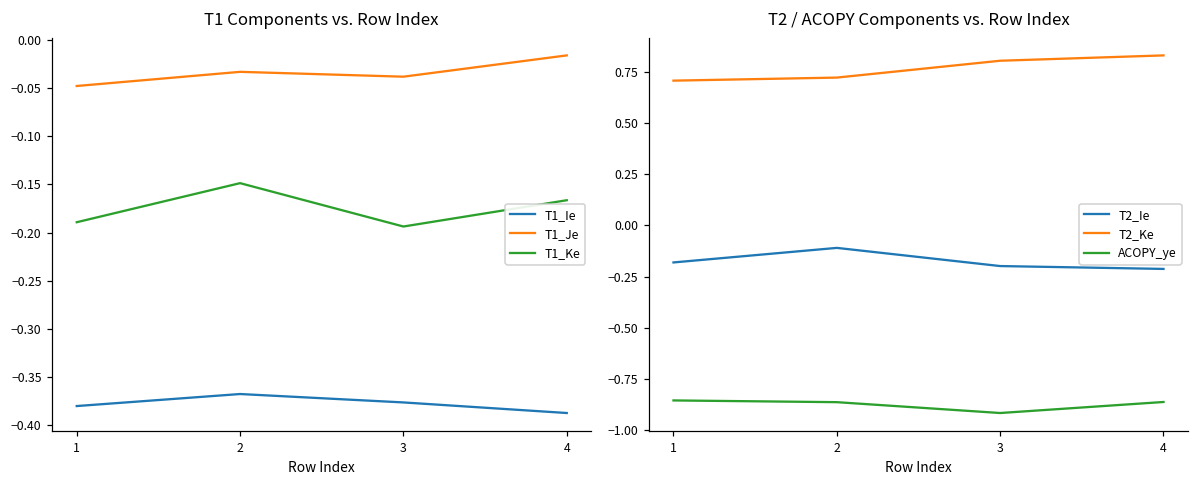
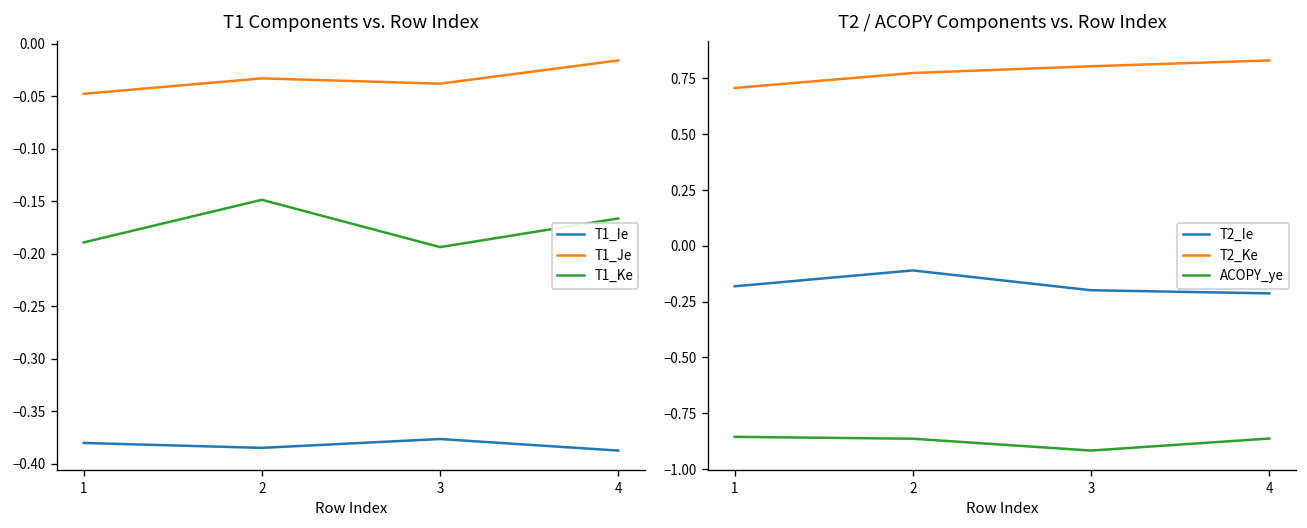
  {
    "T1 Components vs. Row Index": {
      "T1_Ie": {
        "1": -0.38,
-       "2": -0.37,
+       "2": -0.38,
        "3": -0.38,
        "4": -0.39
      },
      "T1_Je": {
        "1": -0.05,
        "2": -0.03,
        "3": -0.04,
        "4": -0.02
      },
      "T1_Ke": {
        "1": -0.19,
        "2": -0.15,
        "3": -0.19,
        "4": -0.17
      }
    },
    "T2 / ACOPY Components vs. Row Index": {
      "T2_Ie": {
        "1": -0.18,
        "2": -0.11,
        "3": -0.20,
        "4": -0.21
      },
      "T2_Ke": {
        "1": 0.71,
-       "2": 0.72,
+       "2": 0.77,
        "3": 0.80,
        "4": 0.83
      },
      "ACOPY_ye": {
        "1": -0.86,
        "2": -0.86,
        "3": -0.92,
        "4": -0.86
      }
    }
  }
